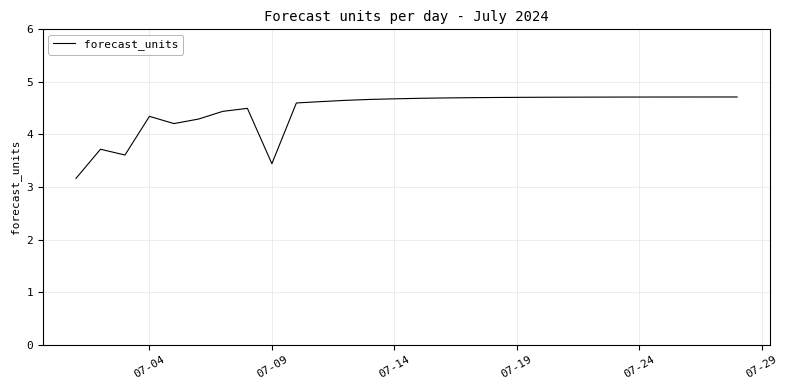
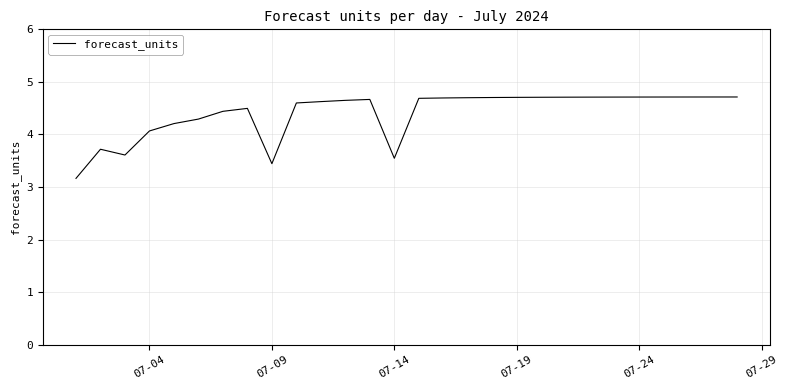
  {
-   "07-04": 4.3,
+   "07-04": 4.1,
    "07-09": 3.4,
-   "07-14": 4.7,
+   "07-14": 3.5,
    "07-19": 4.7,
    "07-24": 4.7
  }
